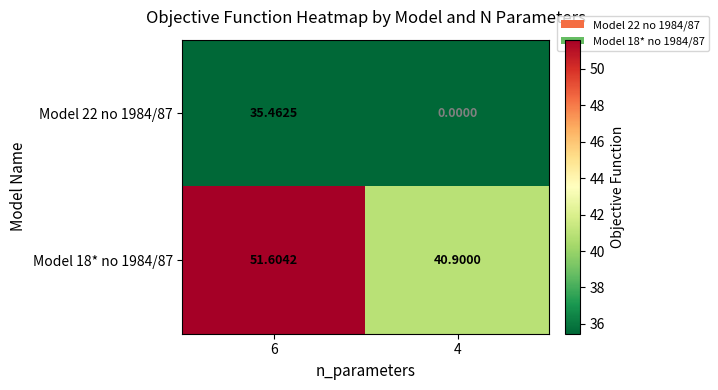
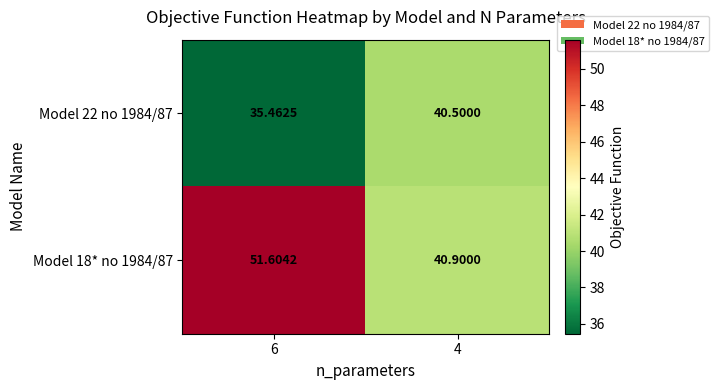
  {
    "Model 22 no 1984/87": {
      "6": 35.4625,
-     "4": 0.0000
+     "4": 40.5000
    },
    "Model 18* no 1984/87": {
      "6": 51.6042,
      "4": 40.9000
    }
  }
